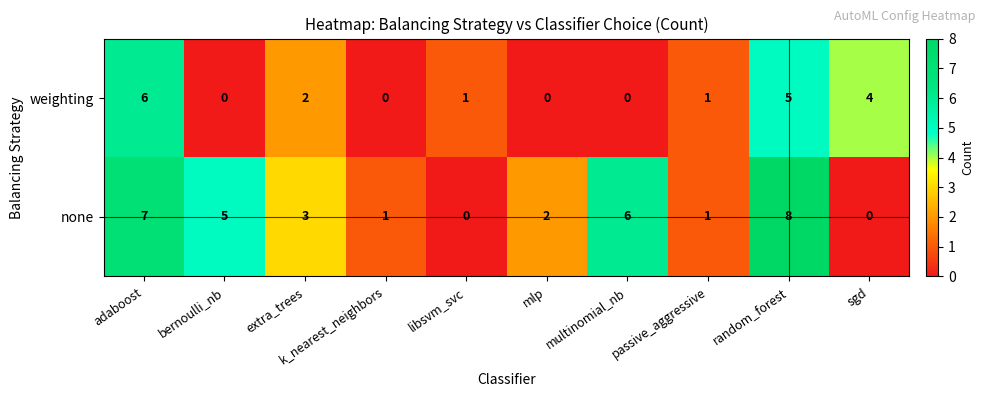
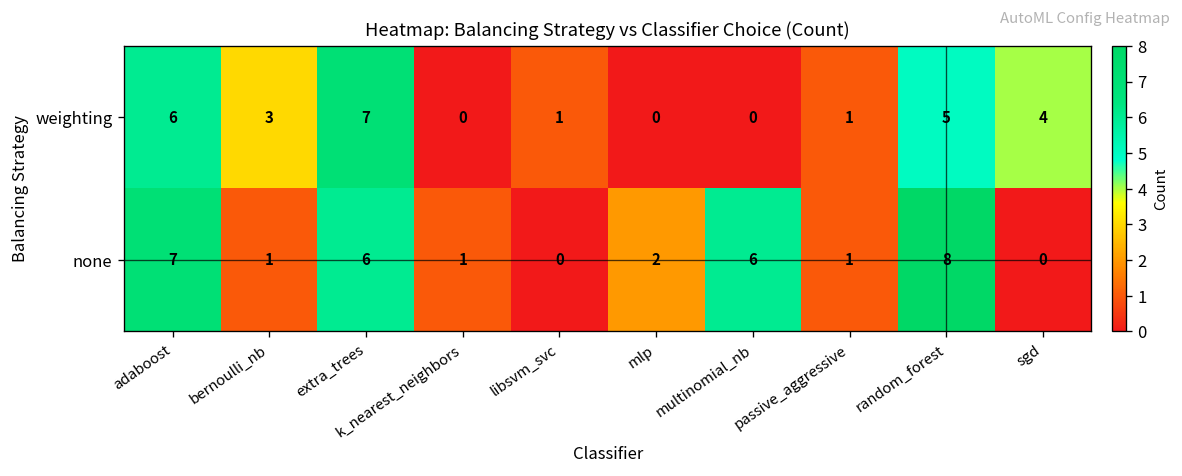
  {
    "weighting": {
      "adaboost": 6,
-     "bernoulli_nb": 0,
-     "extra_trees": 2,
+     "bernoulli_nb": 3,
+     "extra_trees": 7,
      "k_nearest_neighbors": 0,
      "libsvm_svc": 1,
      "mlp": 0,
      "multinomial_nb": 0,
      "passive_aggressive": 1,
      "random_forest": 5,
      "sgd": 4
    },
    "none": {
      "adaboost": 7,
-     "bernoulli_nb": 5,
-     "extra_trees": 3,
+     "bernoulli_nb": 1,
+     "extra_trees": 6,
      "k_nearest_neighbors": 1,
      "libsvm_svc": 0,
      "mlp": 2,
      "multinomial_nb": 6,
      "passive_aggressive": 1,
      "random_forest": 8,
      "sgd": 0
    }
  }
